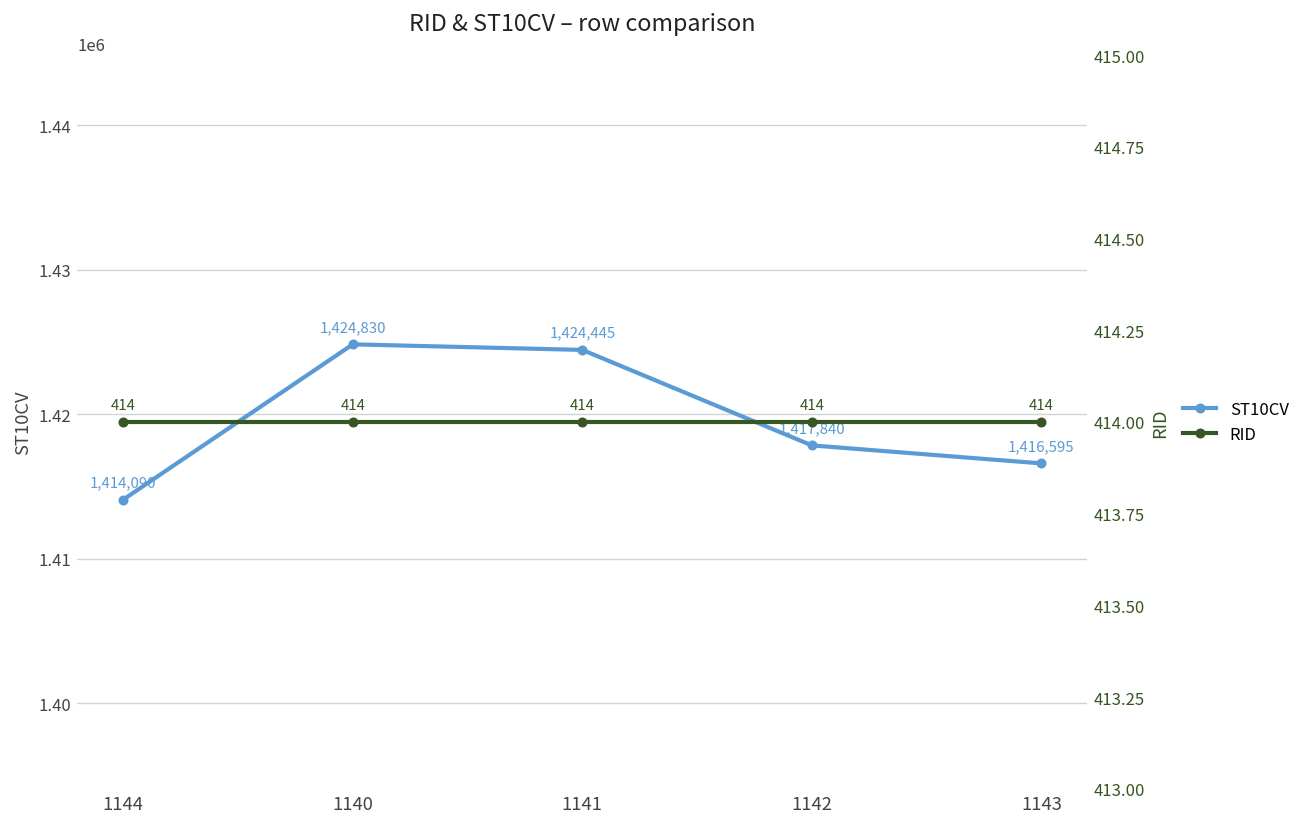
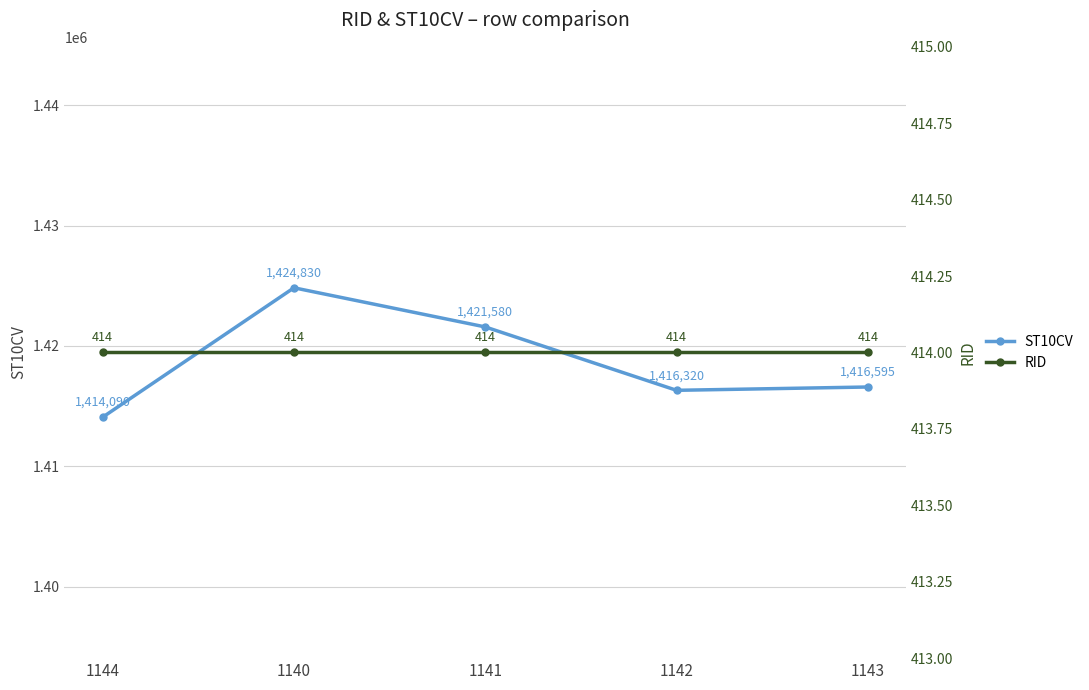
  {
    "ST10CV": {
      "1144": "1,414,090",
      "1140": "1,424,830",
-     "1141": "1,424,445",
-     "1142": "1,417,840",
+     "1141": "1,421,580",
+     "1142": "1,416,320",
      "1143": "1,416,595"
    },
    "RID": {
      "1144": "414",
      "1140": "414",
      "1141": "414",
      "1142": "414",
      "1143": "414"
    }
  }
